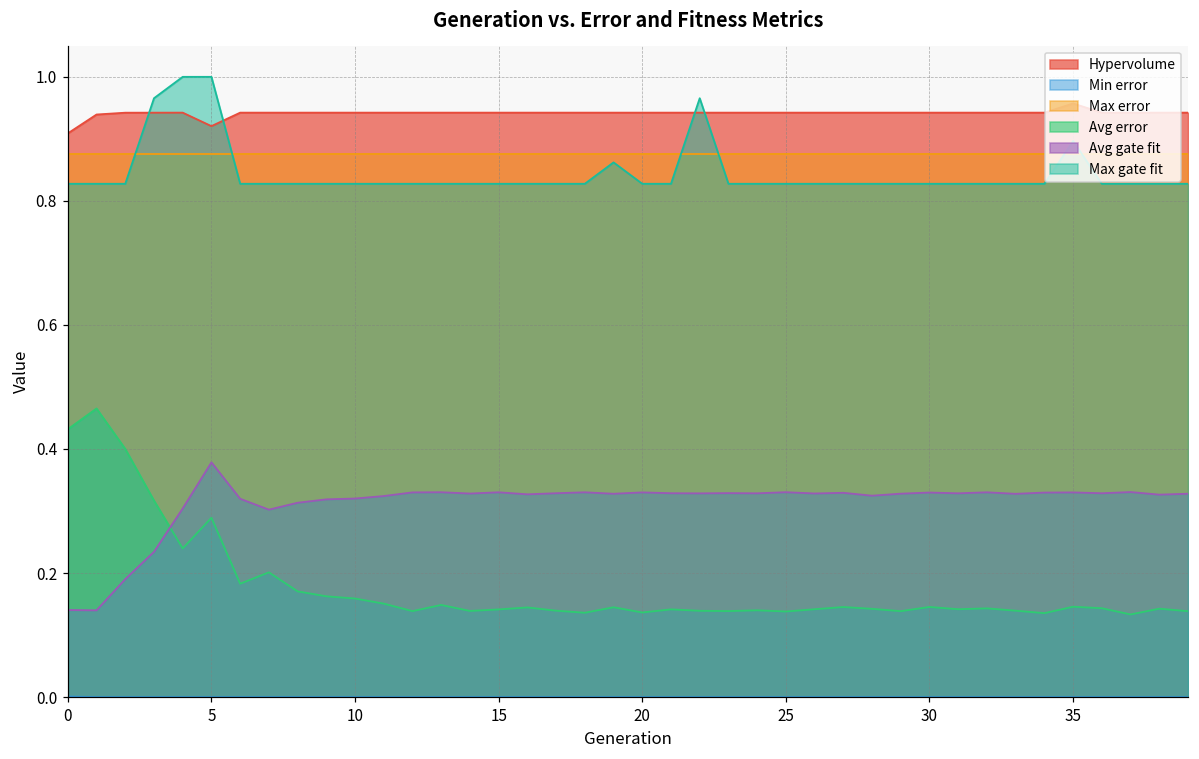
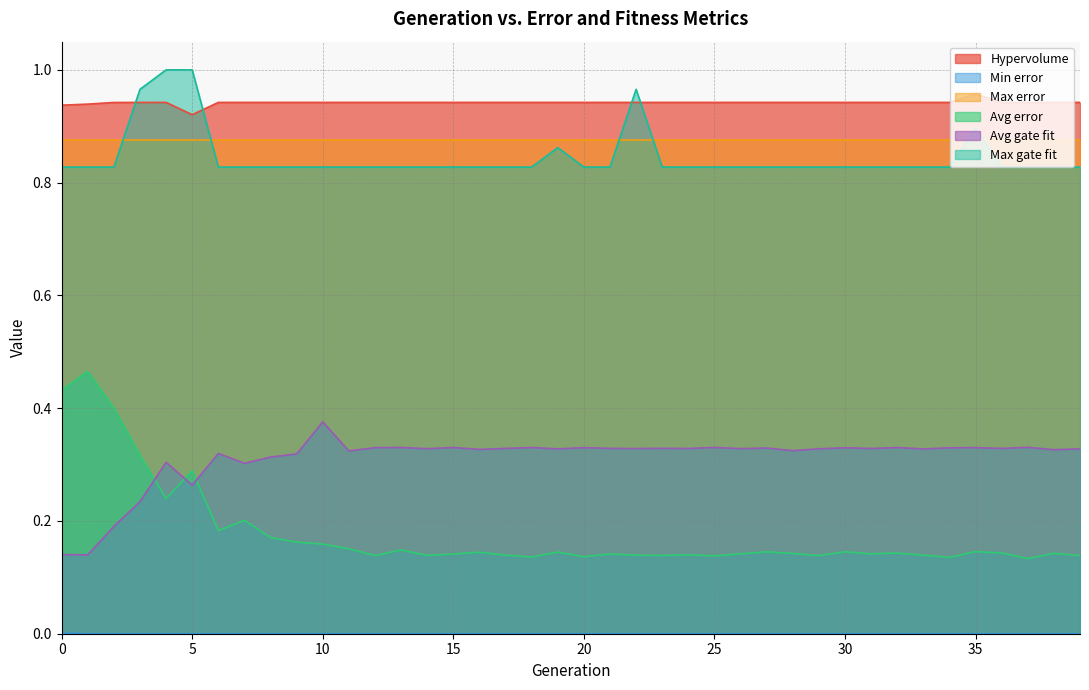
  {
    "Hypervolume": {
-     "0": 0.91,
+     "0": 0.94,
      "5": 0.92,
      "10": 0.94,
      "15": 0.94,
      "20": 0.94,
      "25": 0.94,
      "30": 0.94
    },
    "Max error": {
      "0": 0.88,
      "5": 0.88,
      "10": 0.88,
      "15": 0.88,
      "20": 0.88,
      "25": 0.88,
      "30": 0.88
    },
    "Avg gate fit": {
      "0": 0.14,
-     "5": 0.38,
-     "10": 0.32,
+     "5": 0.26,
+     "10": 0.38,
      "15": 0.33,
      "20": 0.33,
      "25": 0.33,
      "30": 0.33,
      "35": 0.33
    }
  }
